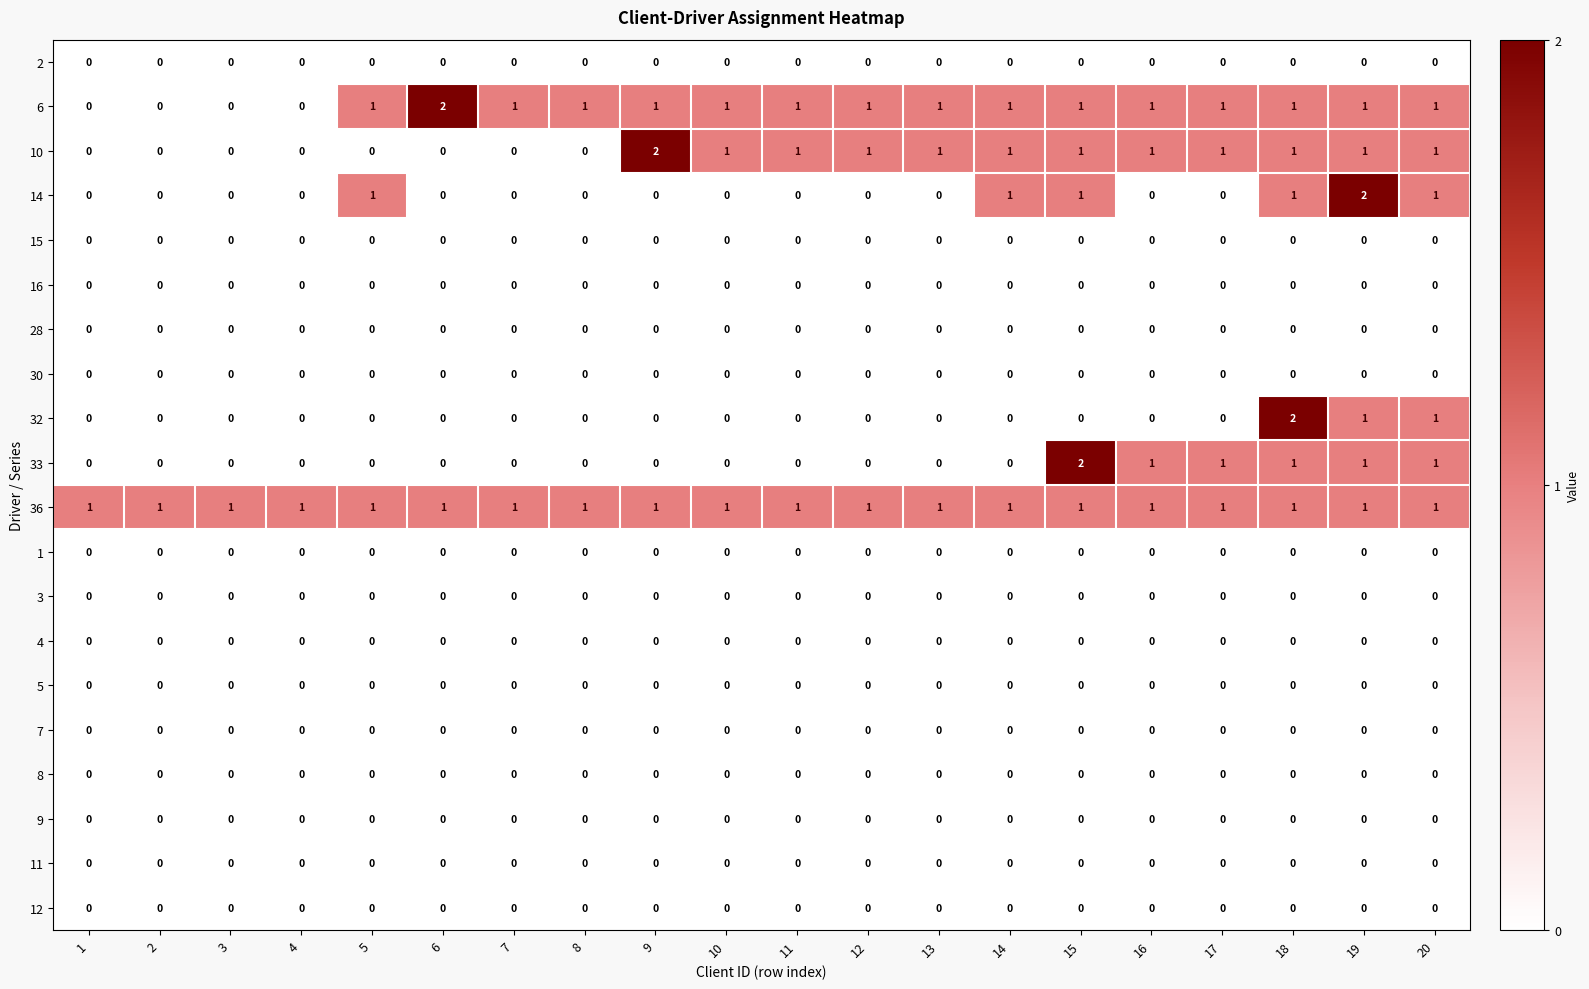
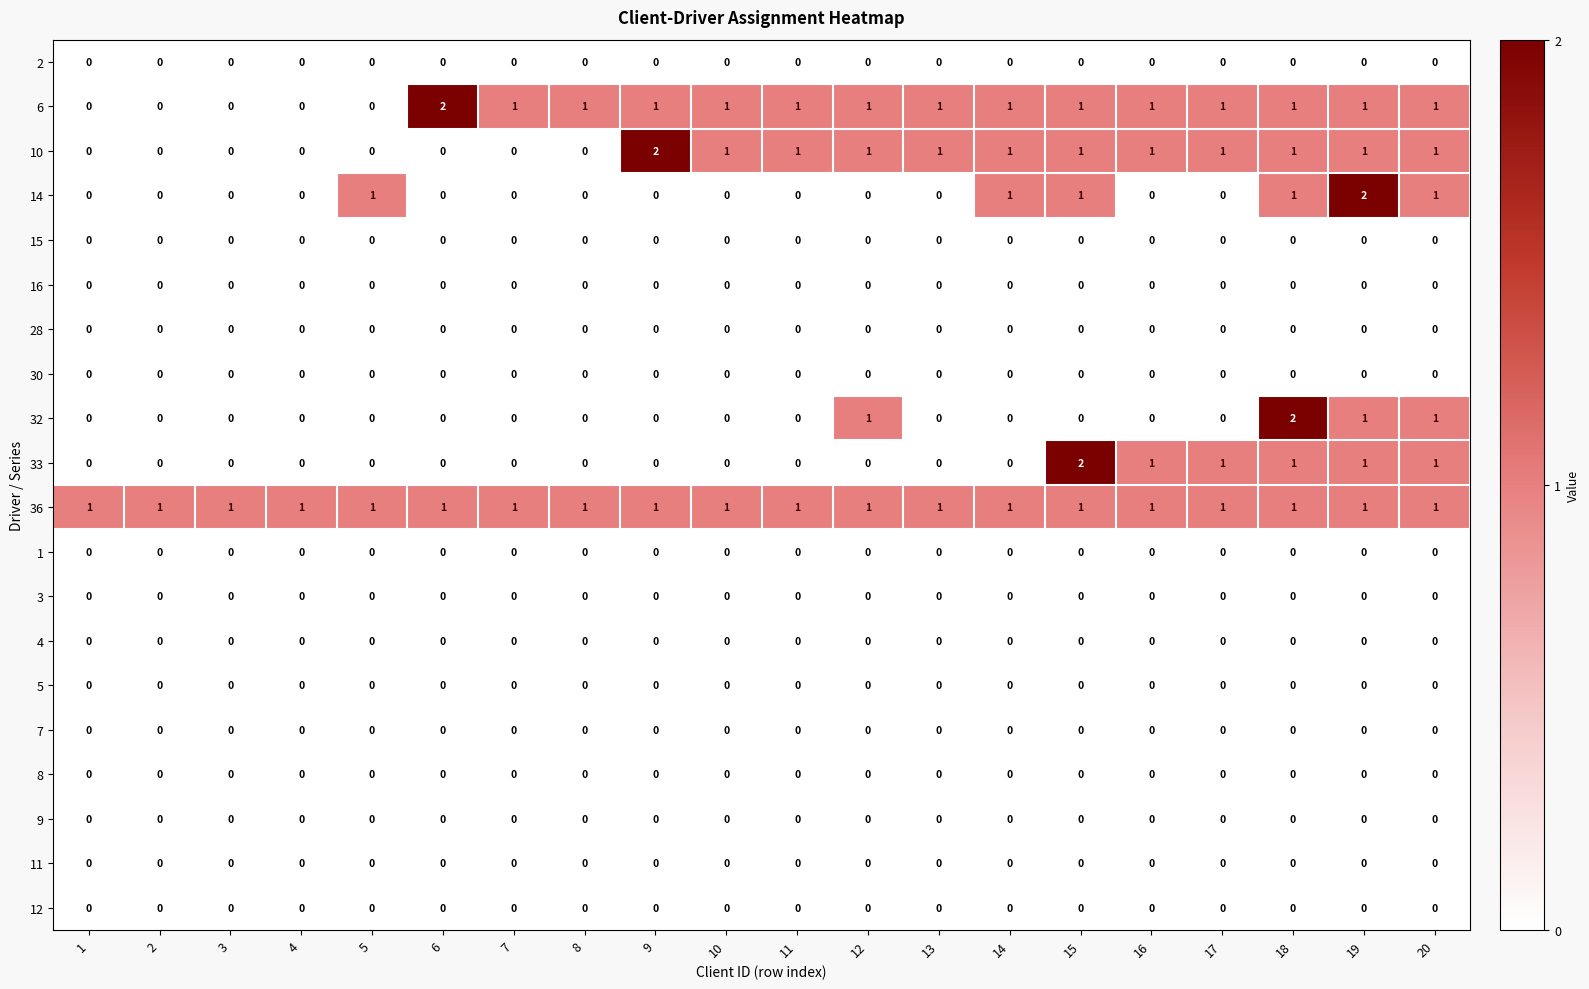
  {
    "6": {
      "1": 0,
      "2": 0,
      "3": 0,
      "4": 0,
-     "5": 1,
+     "5": 0,
      "6": 2,
      "7": 1,
      "8": 1,
      "9": 1,
      "10": 1,
      "11": 1,
      "12": 1,
      "13": 1,
      "14": 1,
      "15": 1,
      "16": 1,
      "17": 1,
      "18": 1,
      "19": 1,
      "20": 1
    },
    "32": {
      "1": 0,
      "2": 0,
      "3": 0,
      "4": 0,
      "5": 0,
      "6": 0,
      "7": 0,
      "8": 0,
      "9": 0,
      "10": 0,
      "11": 0,
-     "12": 0,
+     "12": 1,
      "13": 0,
      "14": 0,
      "15": 0,
      "16": 0,
      "17": 0,
      "18": 2,
      "19": 1,
      "20": 1
    }
  }
